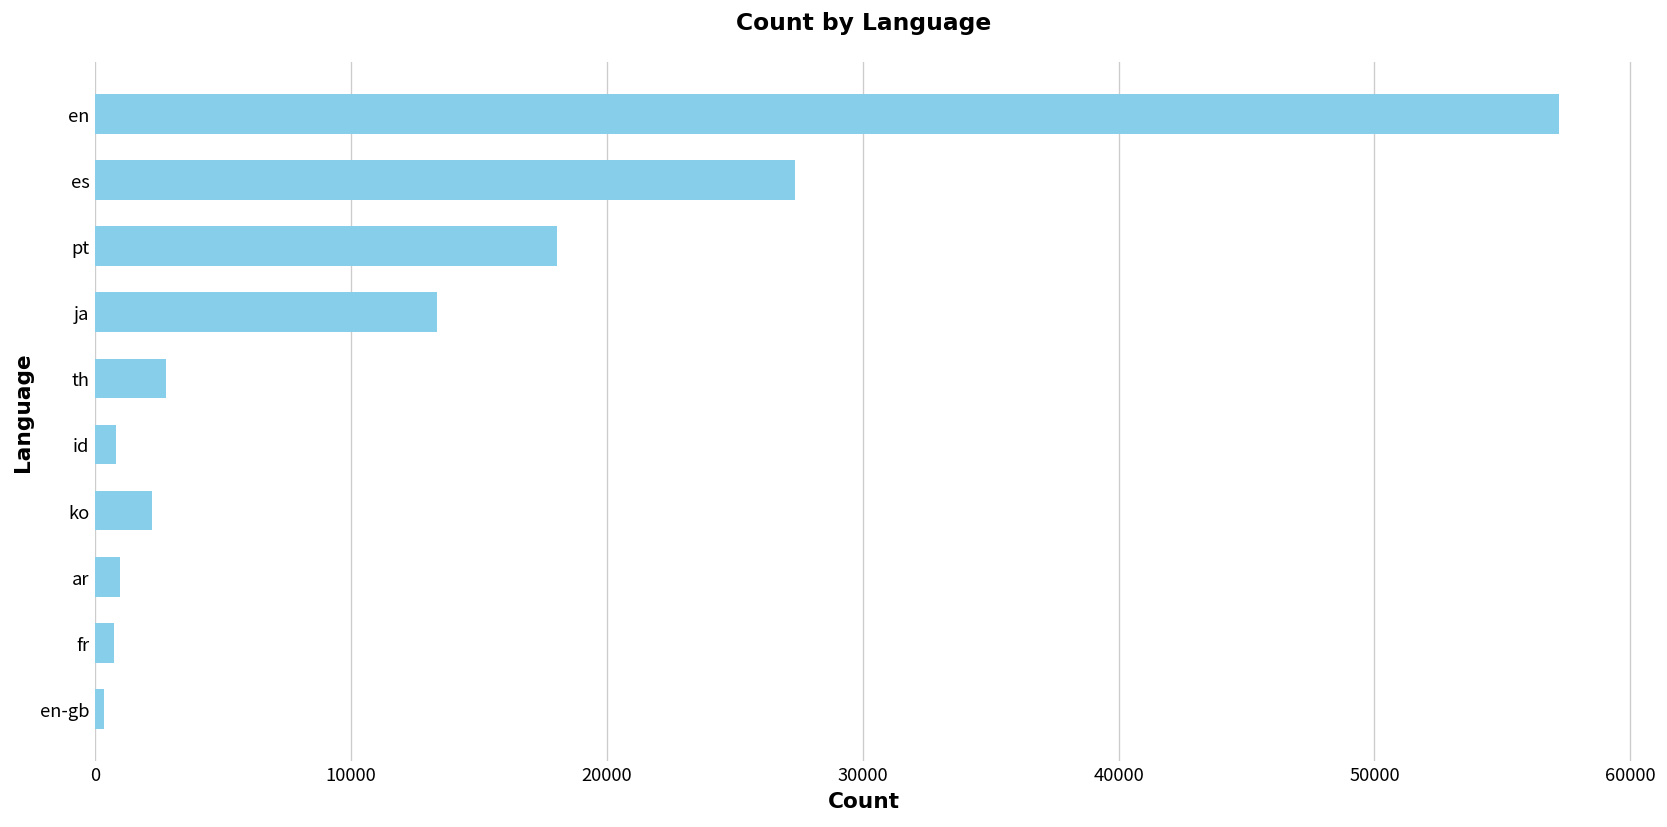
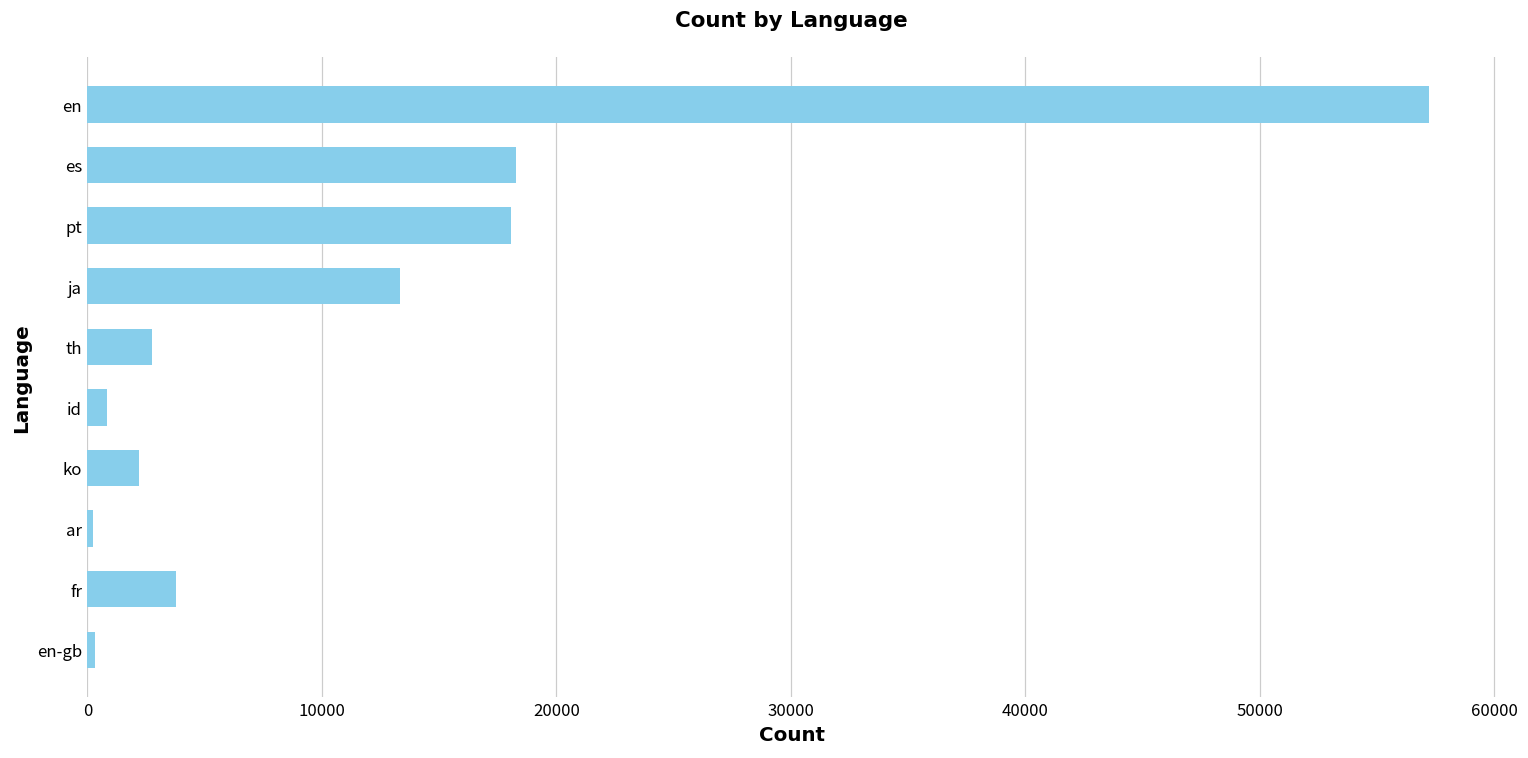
  {
    "en": 57200,
-   "es": 27400,
+   "es": 18300,
    "pt": 18100,
    "ja": 13300,
    "th": 2800,
    "id": 800,
    "ko": 2200,
-   "ar": 1000,
-   "fr": 700,
+   "ar": 200,
+   "fr": 3800,
    "en-gb": 300
  }
